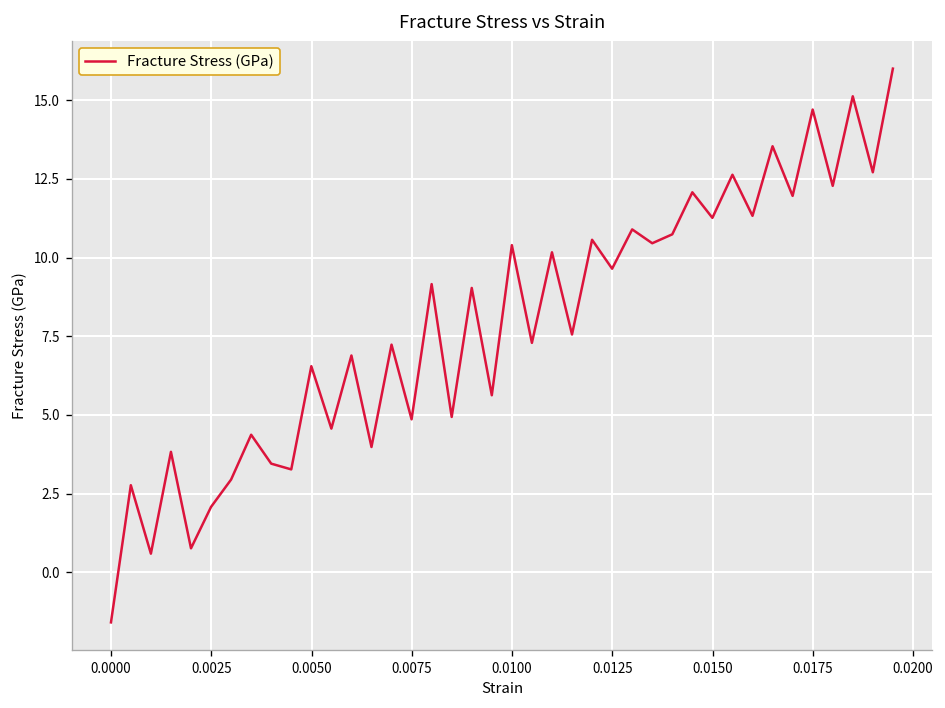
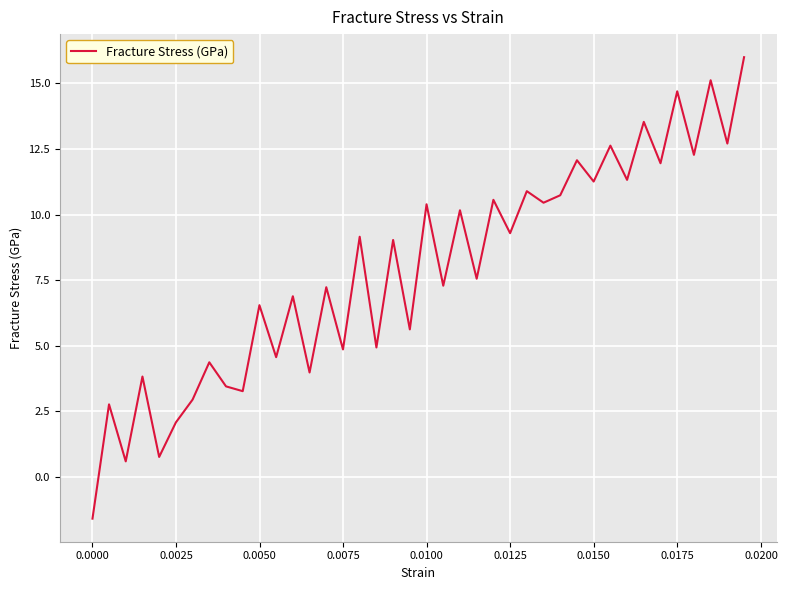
  {
    "0.0000": -1.6,
    "0.0025": 2.1,
    "0.0050": 6.5,
    "0.0075": 4.9,
    "0.0100": 10.4,
-   "0.0125": 9.6,
+   "0.0125": 9.3,
    "0.0150": 11.3,
    "0.0175": 14.7
  }
